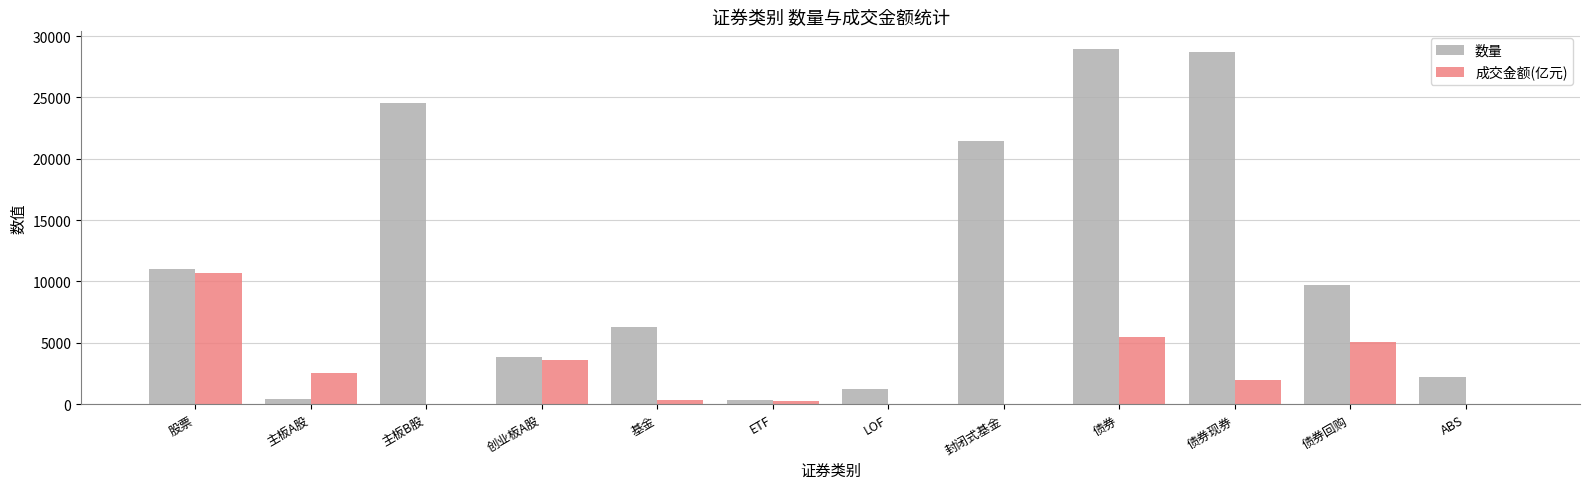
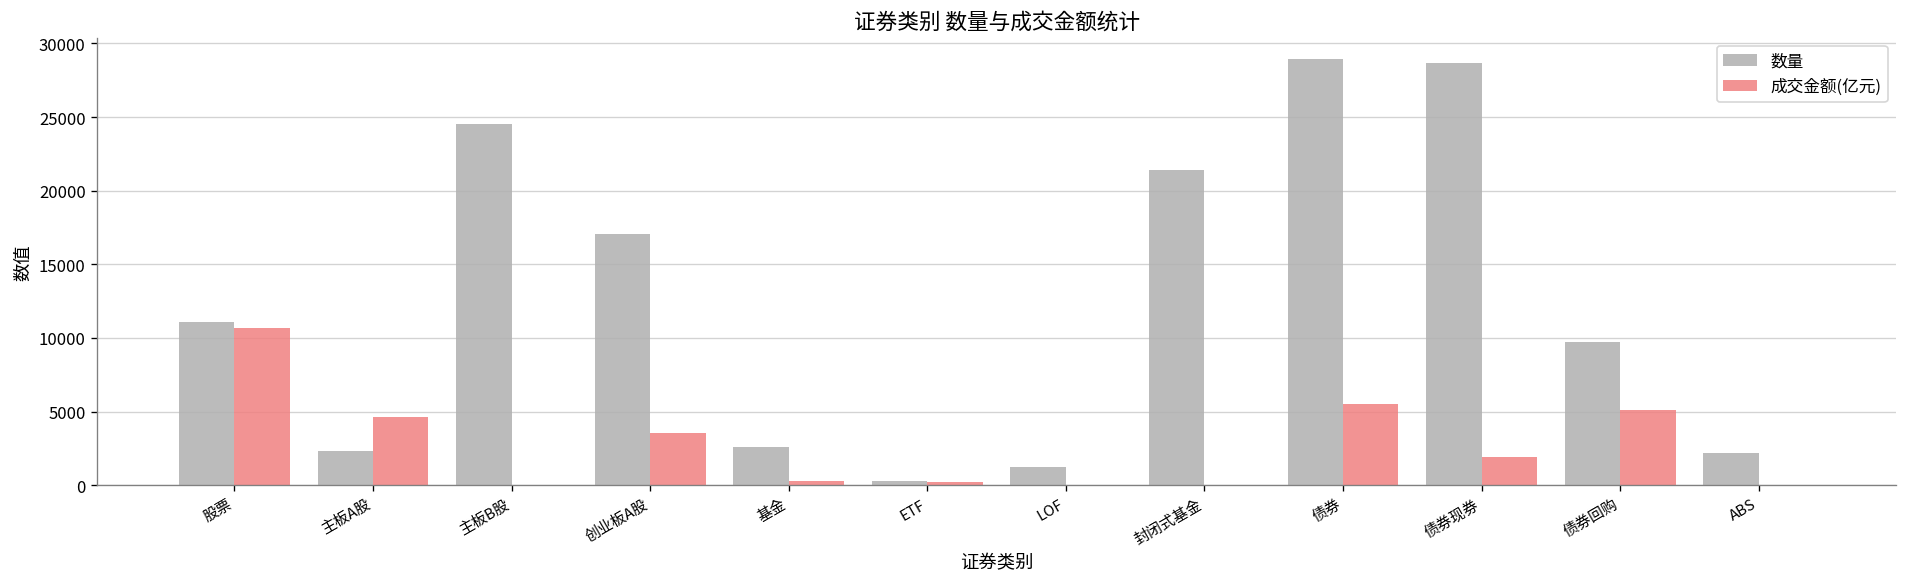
  {
    "数量": {
      "股票": 11100,
-     "主板A股": 400,
+     "主板A股": 2300,
      "主板B股": 24600,
-     "创业板A股": 3800,
-     "基金": 6300,
+     "创业板A股": 17100,
+     "基金": 2600,
      "ETF": 300,
      "LOF": 1200,
      "封闭式基金": 21400,
      "债券": 28900,
      "债券现券": 28700,
      "债券回购": 9700,
      "ABS": 2200
    },
    "成交金额(亿元)": {
      "股票": 10700,
-     "主板A股": 2500,
+     "主板A股": 4600,
      "创业板A股": 3600,
      "基金": 300,
      "ETF": 200,
      "债券": 5500,
      "债券现券": 1900,
      "债券回购": 5100
    }
  }
